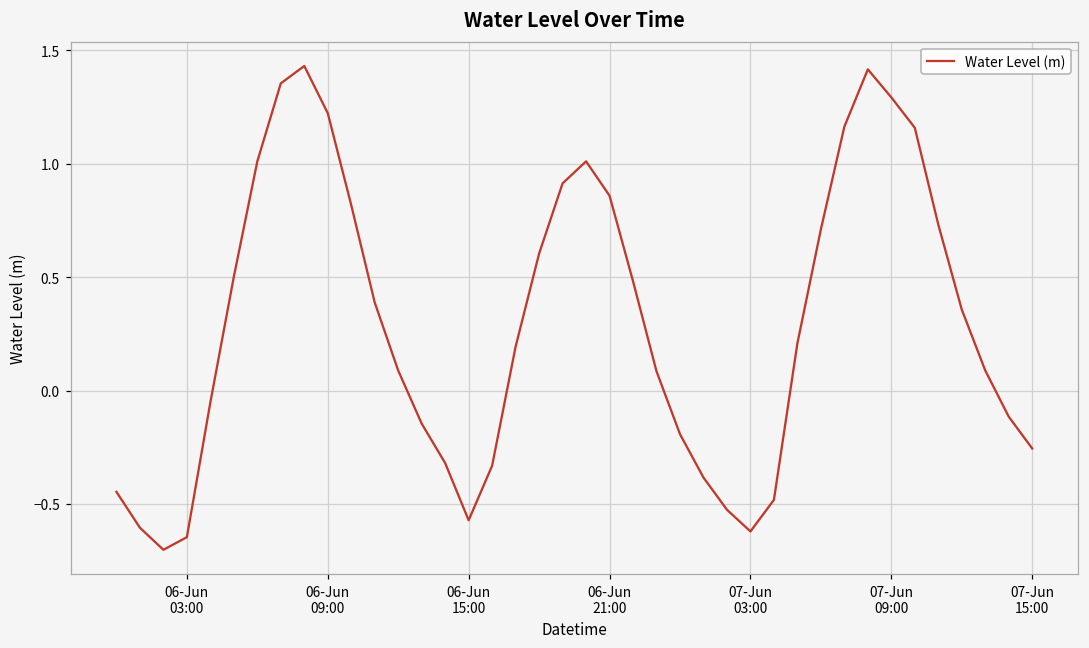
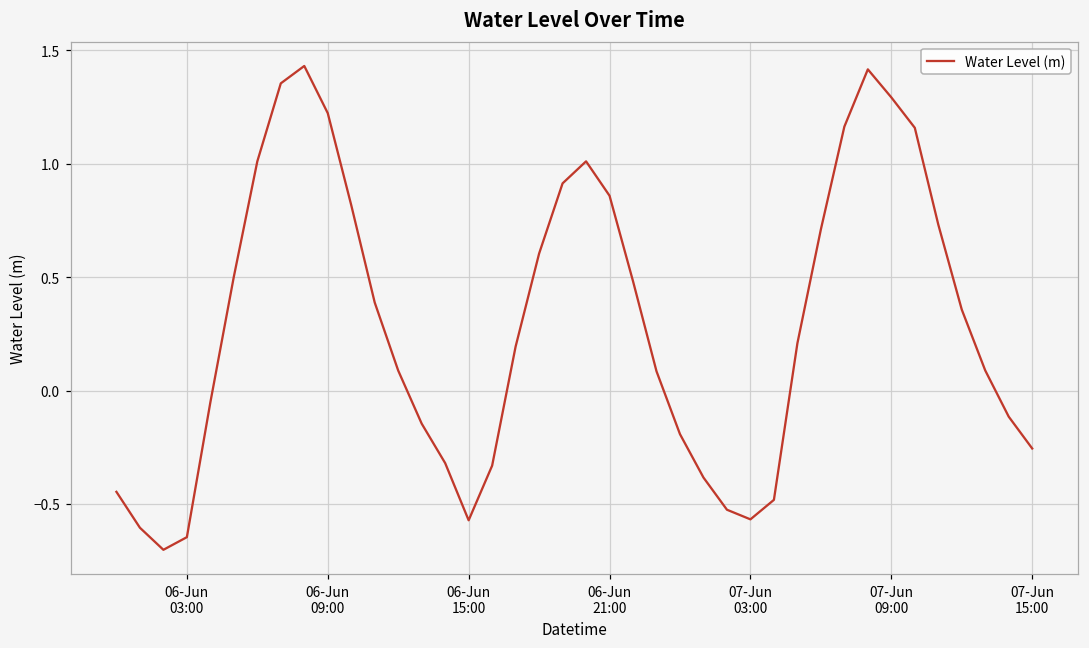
  {
    "06-Jun 03:00": -0.65,
    "06-Jun 09:00": 1.22,
    "06-Jun 15:00": -0.57,
    "06-Jun 21:00": 0.86,
-   "07-Jun 03:00": -0.62,
+   "07-Jun 03:00": -0.57,
    "07-Jun 09:00": 1.29,
    "07-Jun 15:00": -0.26
  }
